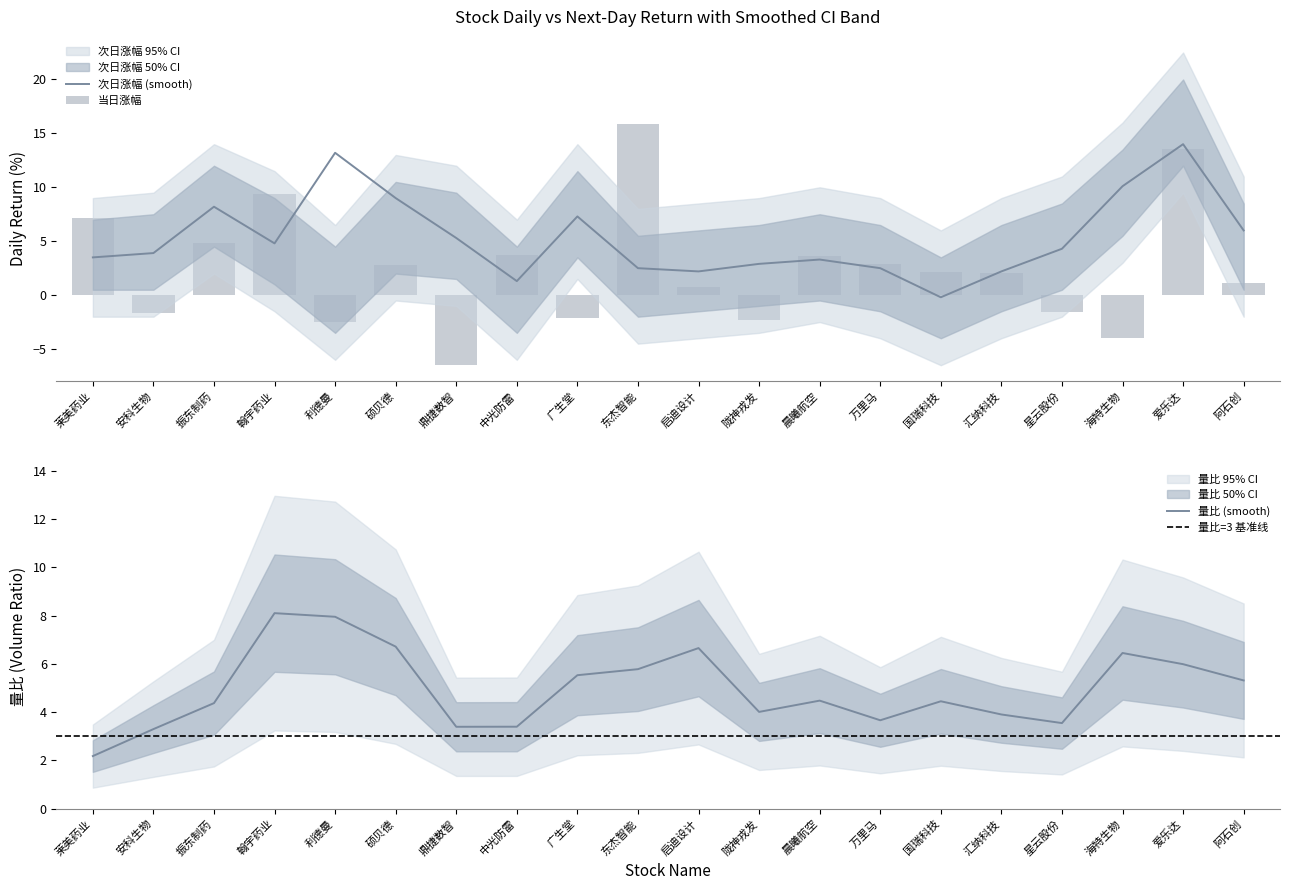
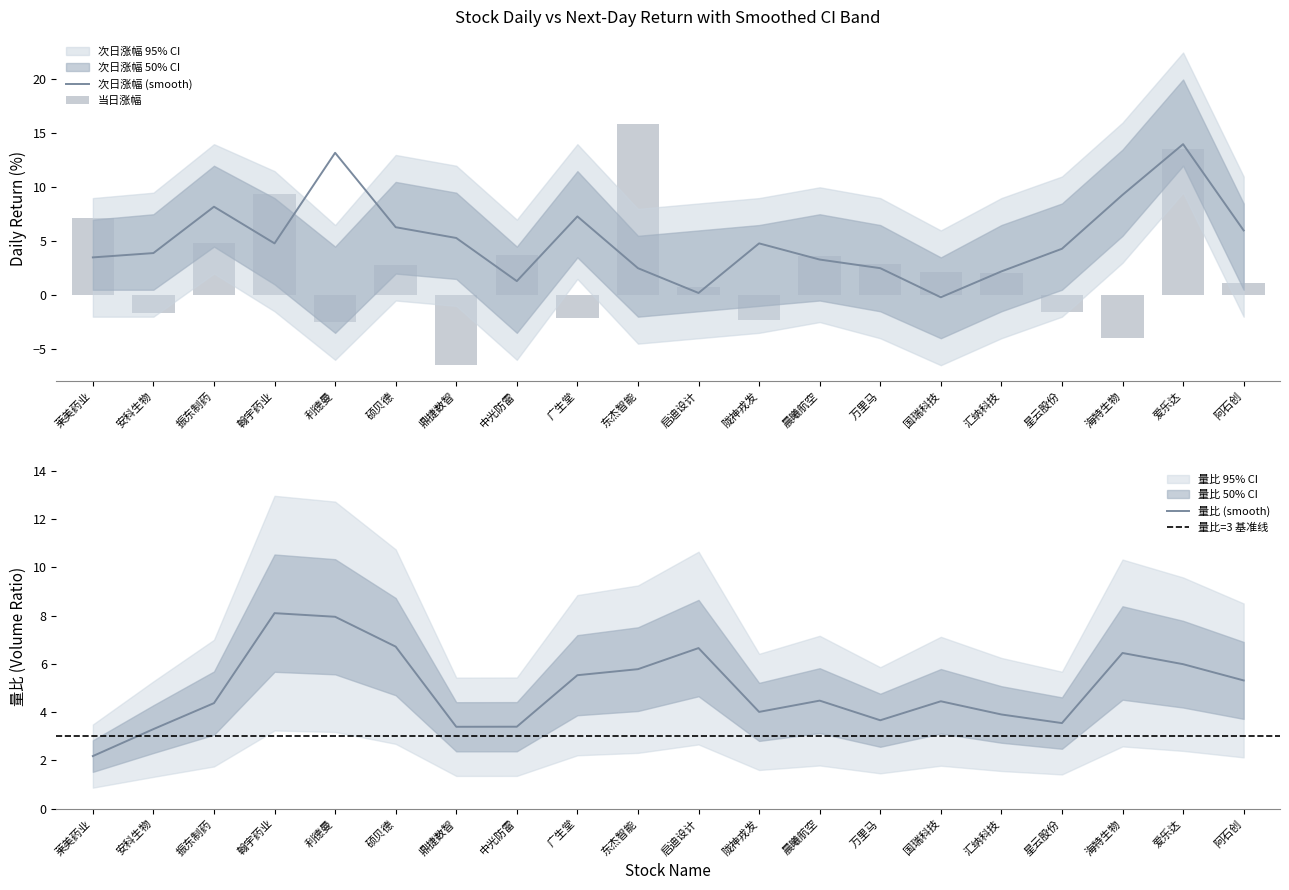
  {
    "Stock Daily vs Next-Day Return with Smoothed CI Band": {
      "次日涨幅 (smooth)": {
        "莱美药业": 3.5,
        "安科生物": 3.9,
        "振东制药": 8.2,
        "翰宇药业": 4.8,
        "利德曼": 13.2,
-       "硕贝德": 9.0,
+       "硕贝德": 6.3,
        "鼎捷数智": 5.3,
        "中光防雷": 1.3,
        "广生堂": 7.3,
        "东杰智能": 2.5,
-       "启迪设计": 2.2,
-       "陇神戎发": 2.9,
+       "启迪设计": 0.2,
+       "陇神戎发": 4.8,
        "晨曦航空": 3.3,
        "万里马": 2.5,
        "国瑞科技": -0.2,
        "汇纳科技": 2.2,
        "星云股份": 4.3,
-       "海特生物": 10.1,
+       "海特生物": 9.3,
        "爱乐达": 14.0,
        "阿石创": 6.0
      }
    }
  }
